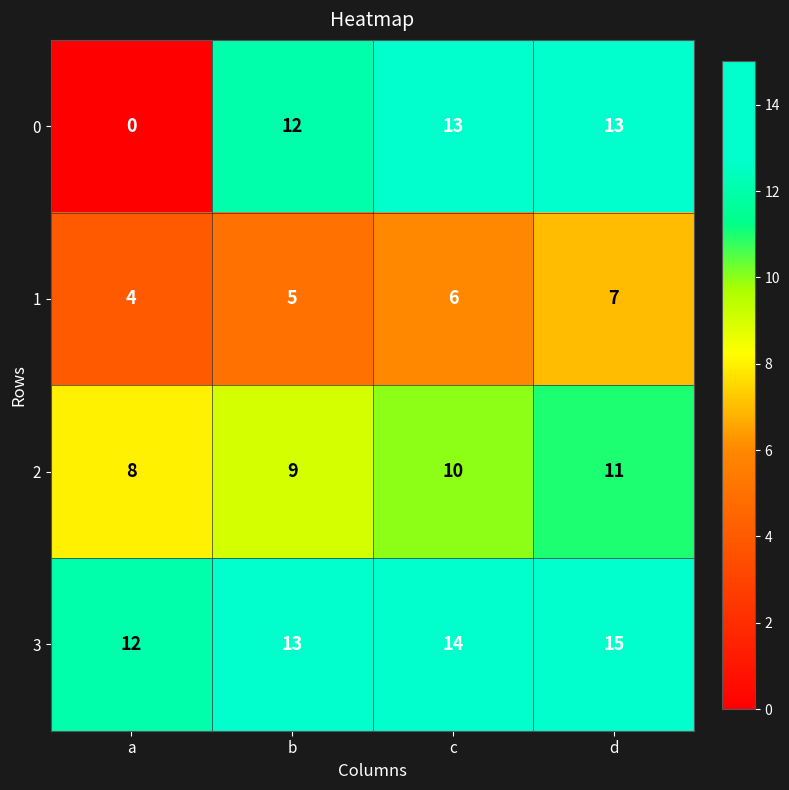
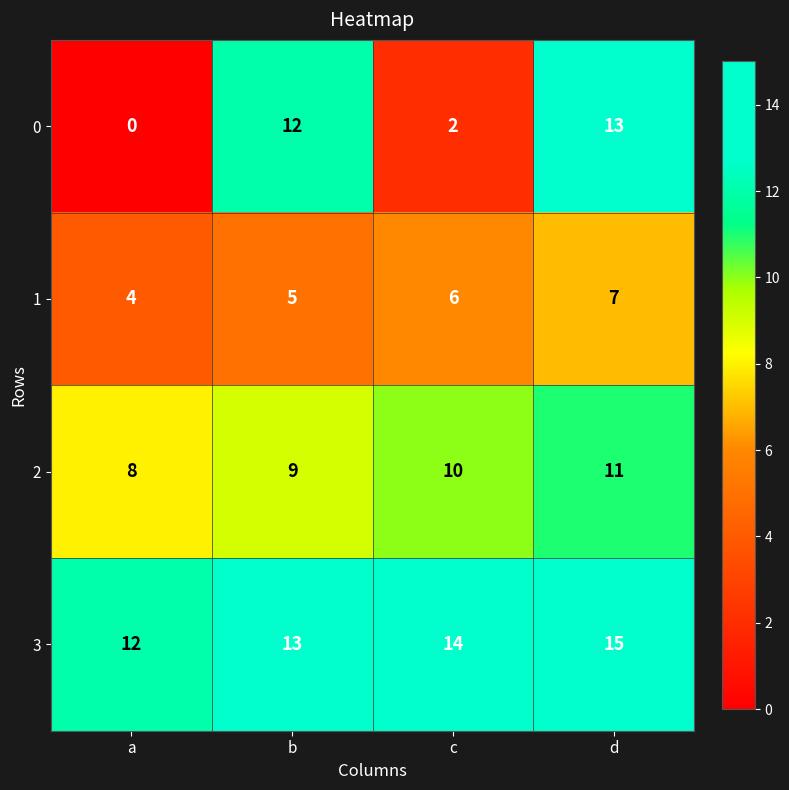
  {
    "0": {
      "a": 0,
      "b": 12,
-     "c": 13,
+     "c": 2,
      "d": 13
    },
    "1": {
      "a": 4,
      "b": 5,
      "c": 6,
      "d": 7
    },
    "2": {
      "a": 8,
      "b": 9,
      "c": 10,
      "d": 11
    },
    "3": {
      "a": 12,
      "b": 13,
      "c": 14,
      "d": 15
    }
  }
